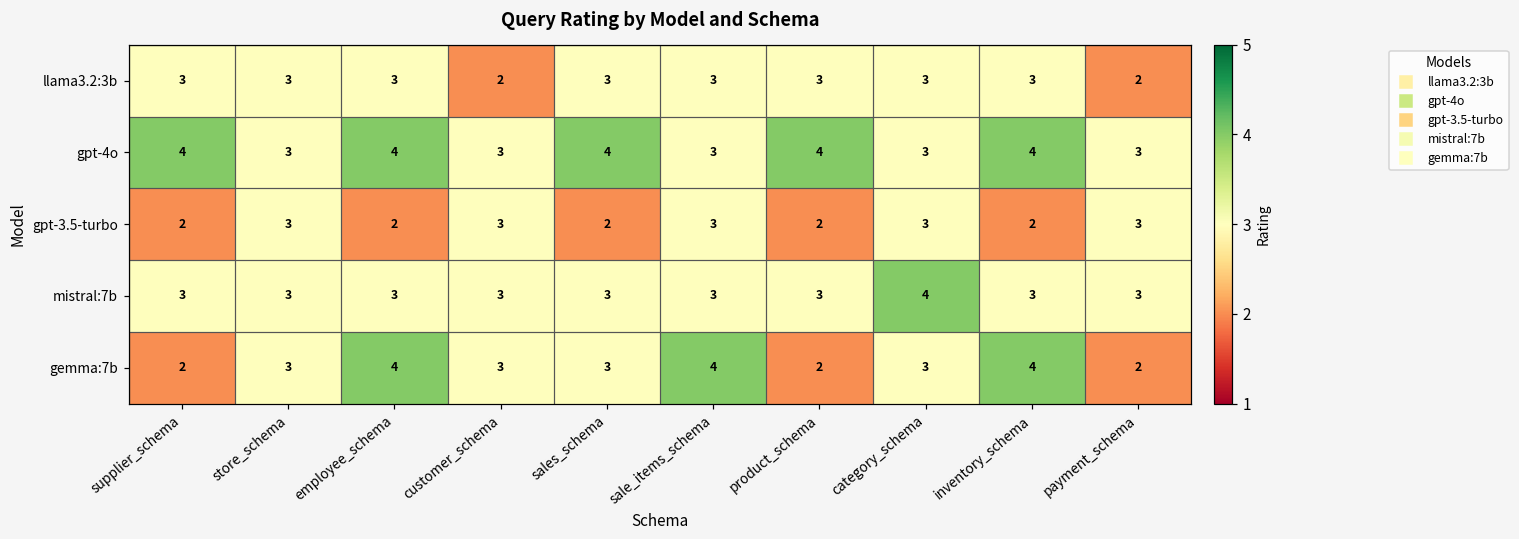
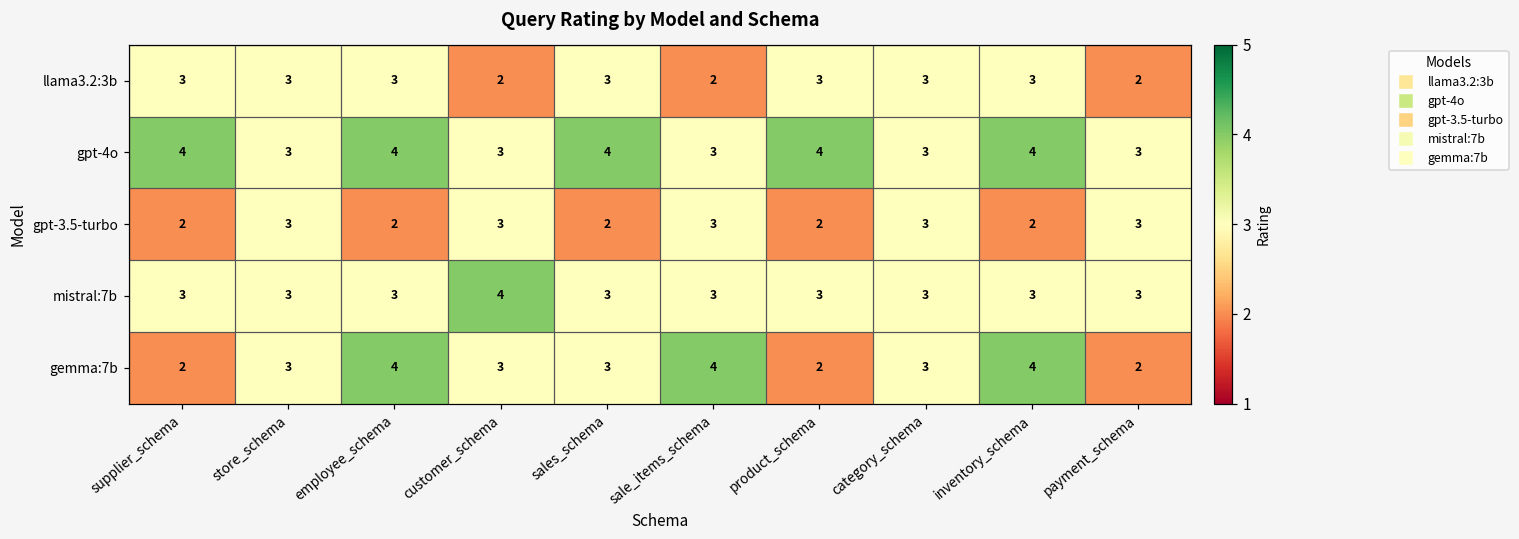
  {
    "llama3.2:3b": {
      "supplier_schema": 3,
      "store_schema": 3,
      "employee_schema": 3,
      "customer_schema": 2,
      "sales_schema": 3,
-     "sale_items_schema": 3,
+     "sale_items_schema": 2,
      "product_schema": 3,
      "category_schema": 3,
      "inventory_schema": 3,
      "payment_schema": 2
    },
    "gpt-4o": {
      "supplier_schema": 4,
      "store_schema": 3,
      "employee_schema": 4,
      "customer_schema": 3,
      "sales_schema": 4,
      "sale_items_schema": 3,
      "product_schema": 4,
      "category_schema": 3,
      "inventory_schema": 4,
      "payment_schema": 3
    },
    "gpt-3.5-turbo": {
      "supplier_schema": 2,
      "store_schema": 3,
      "employee_schema": 2,
      "customer_schema": 3,
      "sales_schema": 2,
      "sale_items_schema": 3,
      "product_schema": 2,
      "category_schema": 3,
      "inventory_schema": 2,
      "payment_schema": 3
    },
    "mistral:7b": {
      "supplier_schema": 3,
      "store_schema": 3,
      "employee_schema": 3,
-     "customer_schema": 3,
+     "customer_schema": 4,
      "sales_schema": 3,
      "sale_items_schema": 3,
      "product_schema": 3,
-     "category_schema": 4,
+     "category_schema": 3,
      "inventory_schema": 3,
      "payment_schema": 3
    },
    "gemma:7b": {
      "supplier_schema": 2,
      "store_schema": 3,
      "employee_schema": 4,
      "customer_schema": 3,
      "sales_schema": 3,
      "sale_items_schema": 4,
      "product_schema": 2,
      "category_schema": 3,
      "inventory_schema": 4,
      "payment_schema": 2
    }
  }
